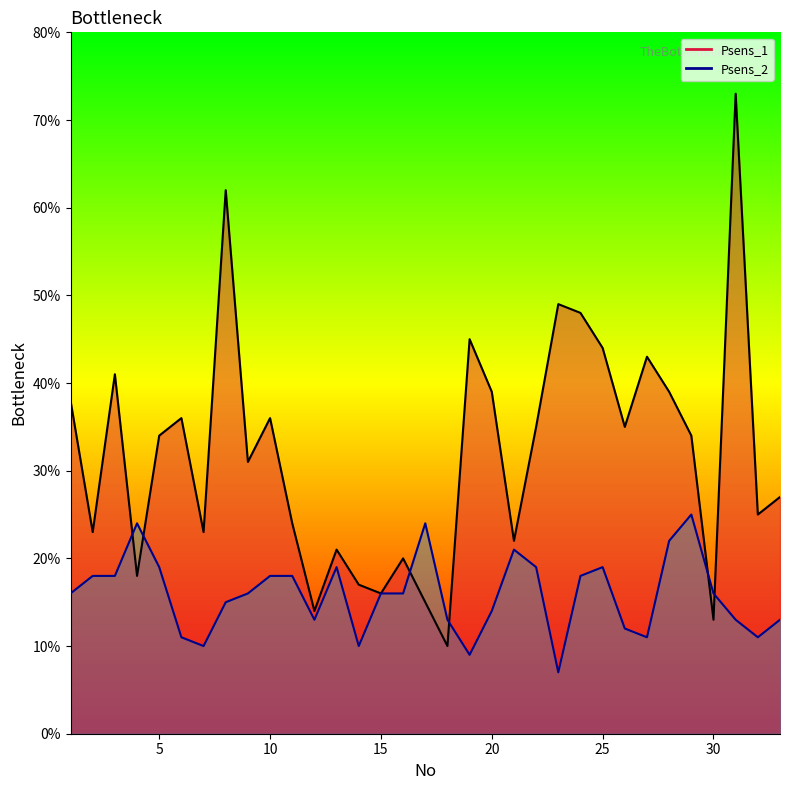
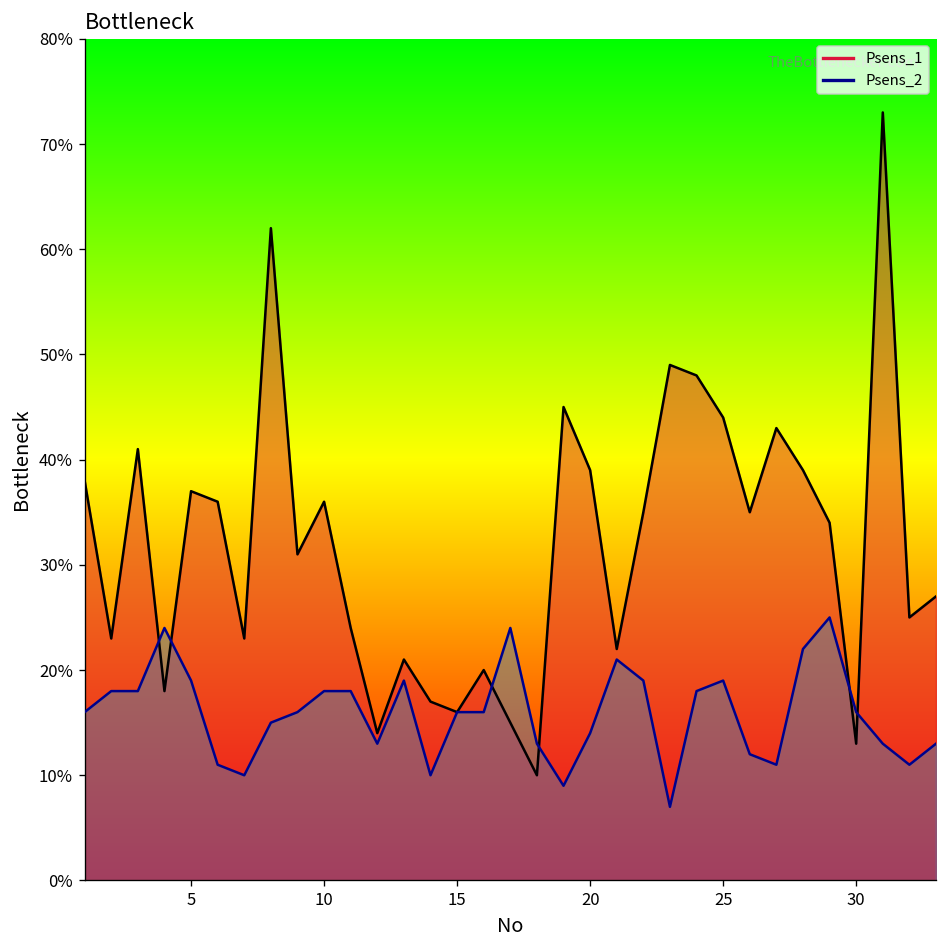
  {
    "Psens_1": {
-     "5": "34%",
+     "5": "37%",
      "10": "36%",
      "20": "39%",
      "25": "44%",
      "30": "13%"
    }
  }
